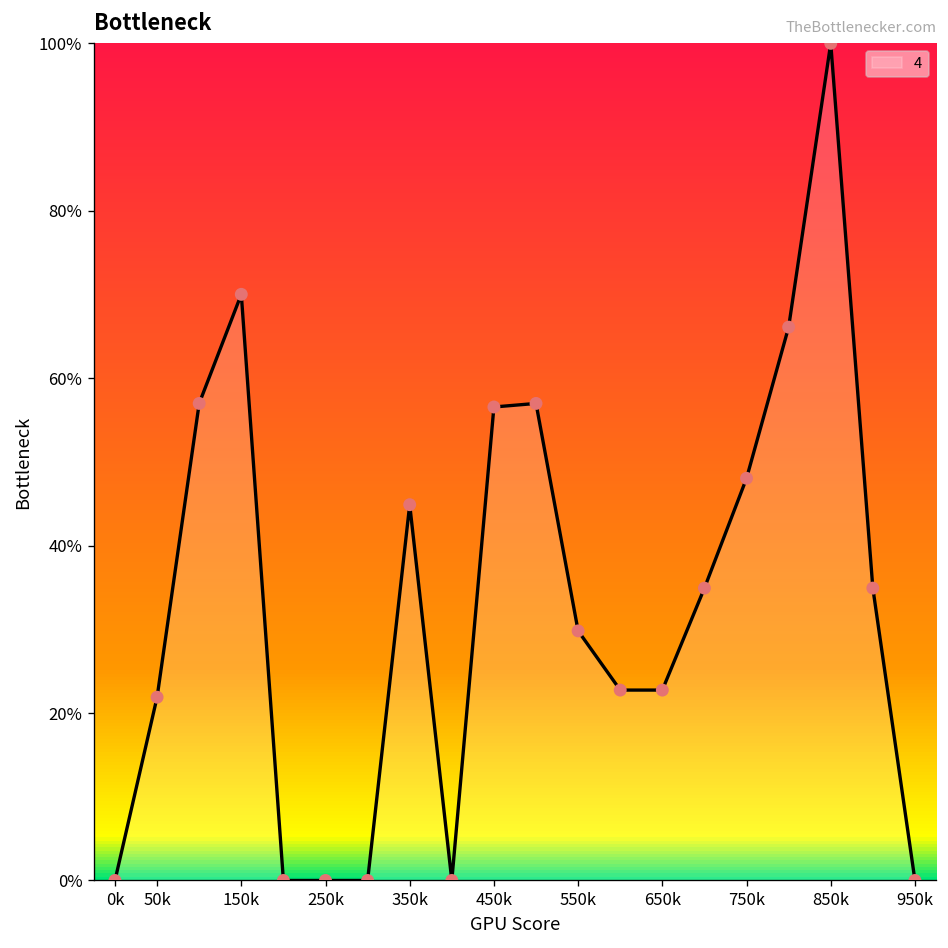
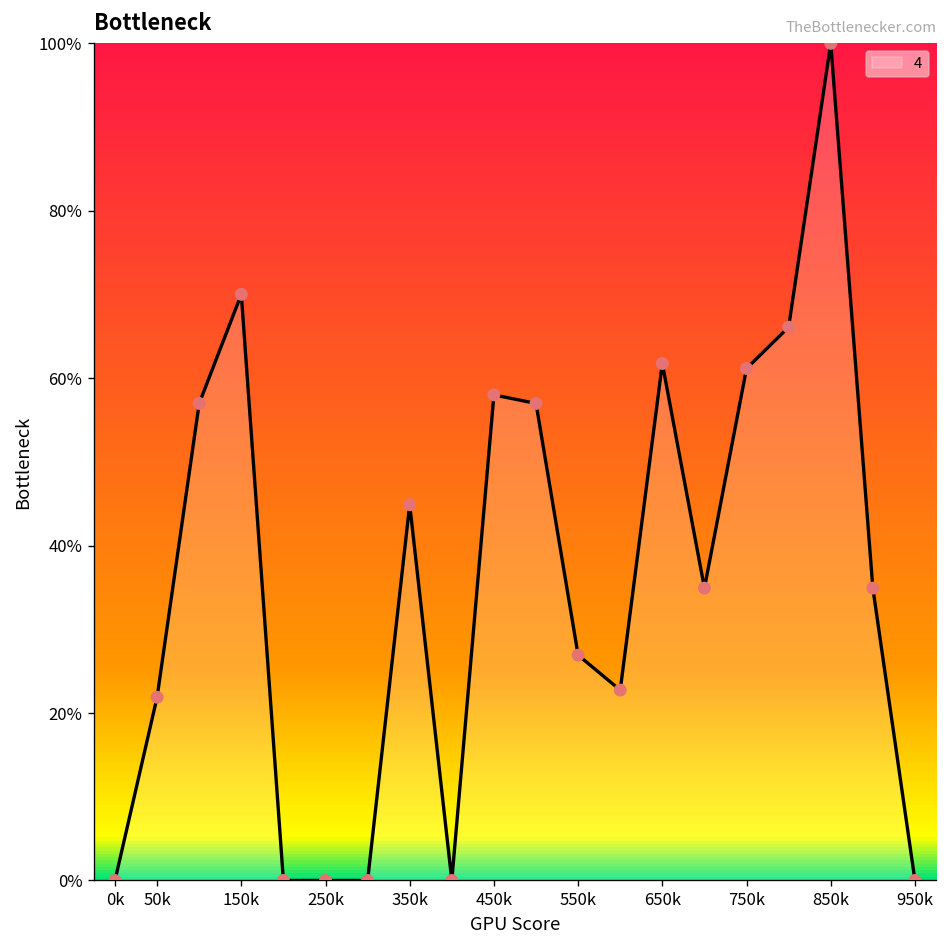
  {
    "0k": "0%",
    "50k": "22%",
    "150k": "70%",
    "250k": "0%",
    "350k": "45%",
-   "450k": "57%",
-   "550k": "30%",
-   "650k": "23%",
-   "750k": "48%",
+   "450k": "58%",
+   "550k": "27%",
+   "650k": "62%",
+   "750k": "61%",
    "850k": "100%",
    "950k": "0%"
  }
